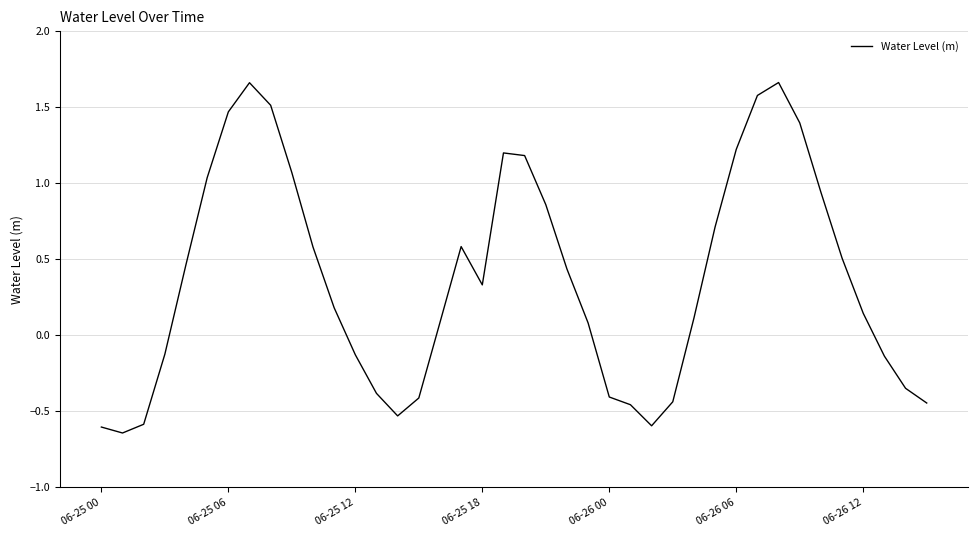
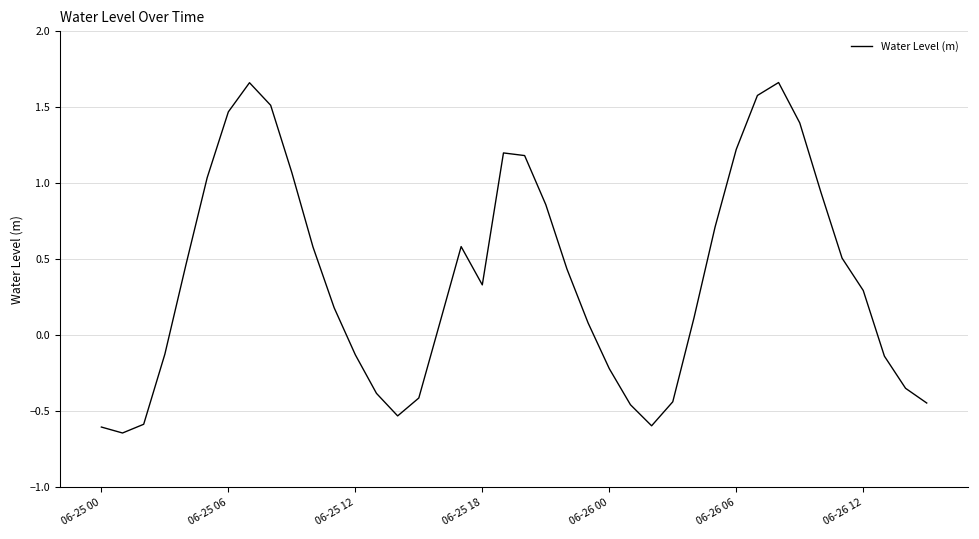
  {
    "06-25 00": -0.60,
    "06-25 06": 1.47,
    "06-25 12": -0.13,
    "06-25 18": 0.33,
-   "06-26 00": -0.41,
+   "06-26 00": -0.22,
    "06-26 06": 1.22,
-   "06-26 12": 0.14
+   "06-26 12": 0.30
  }
